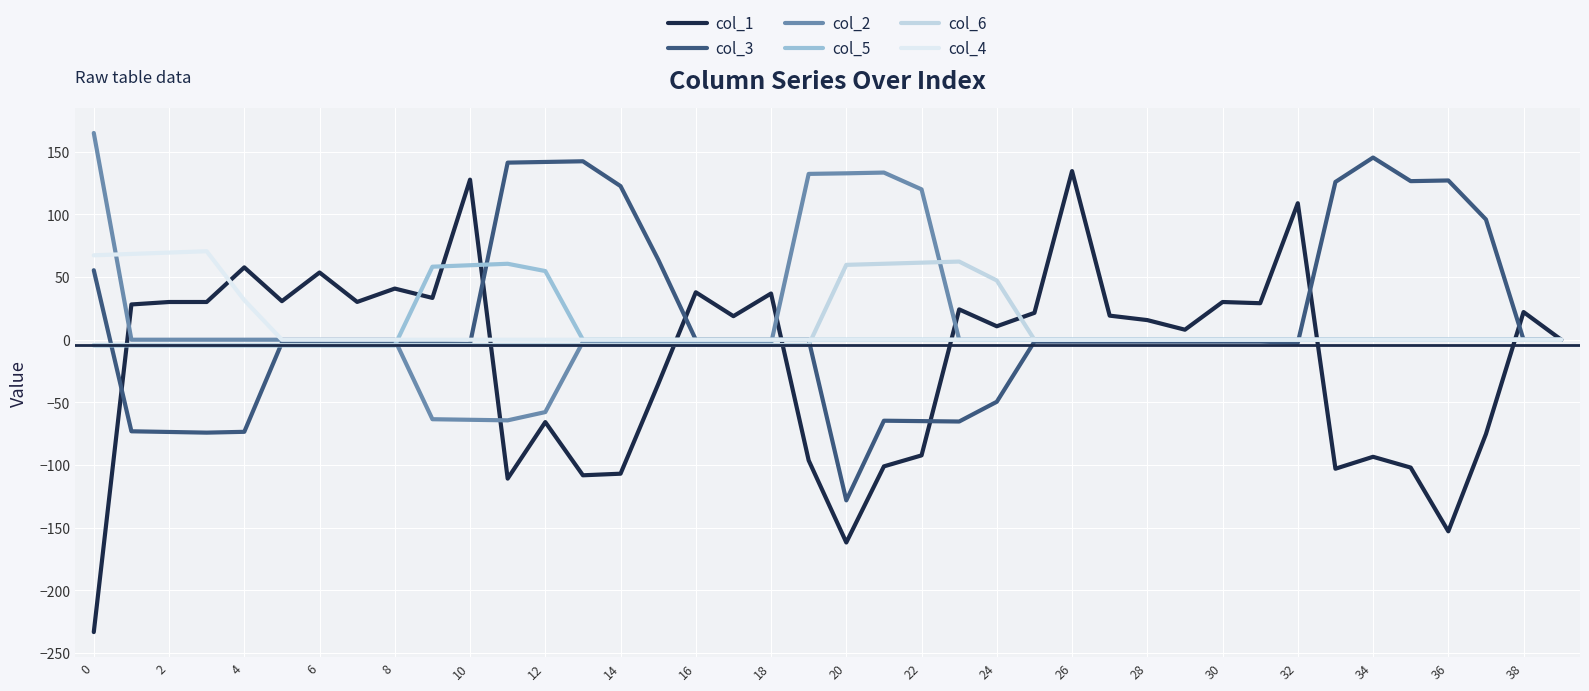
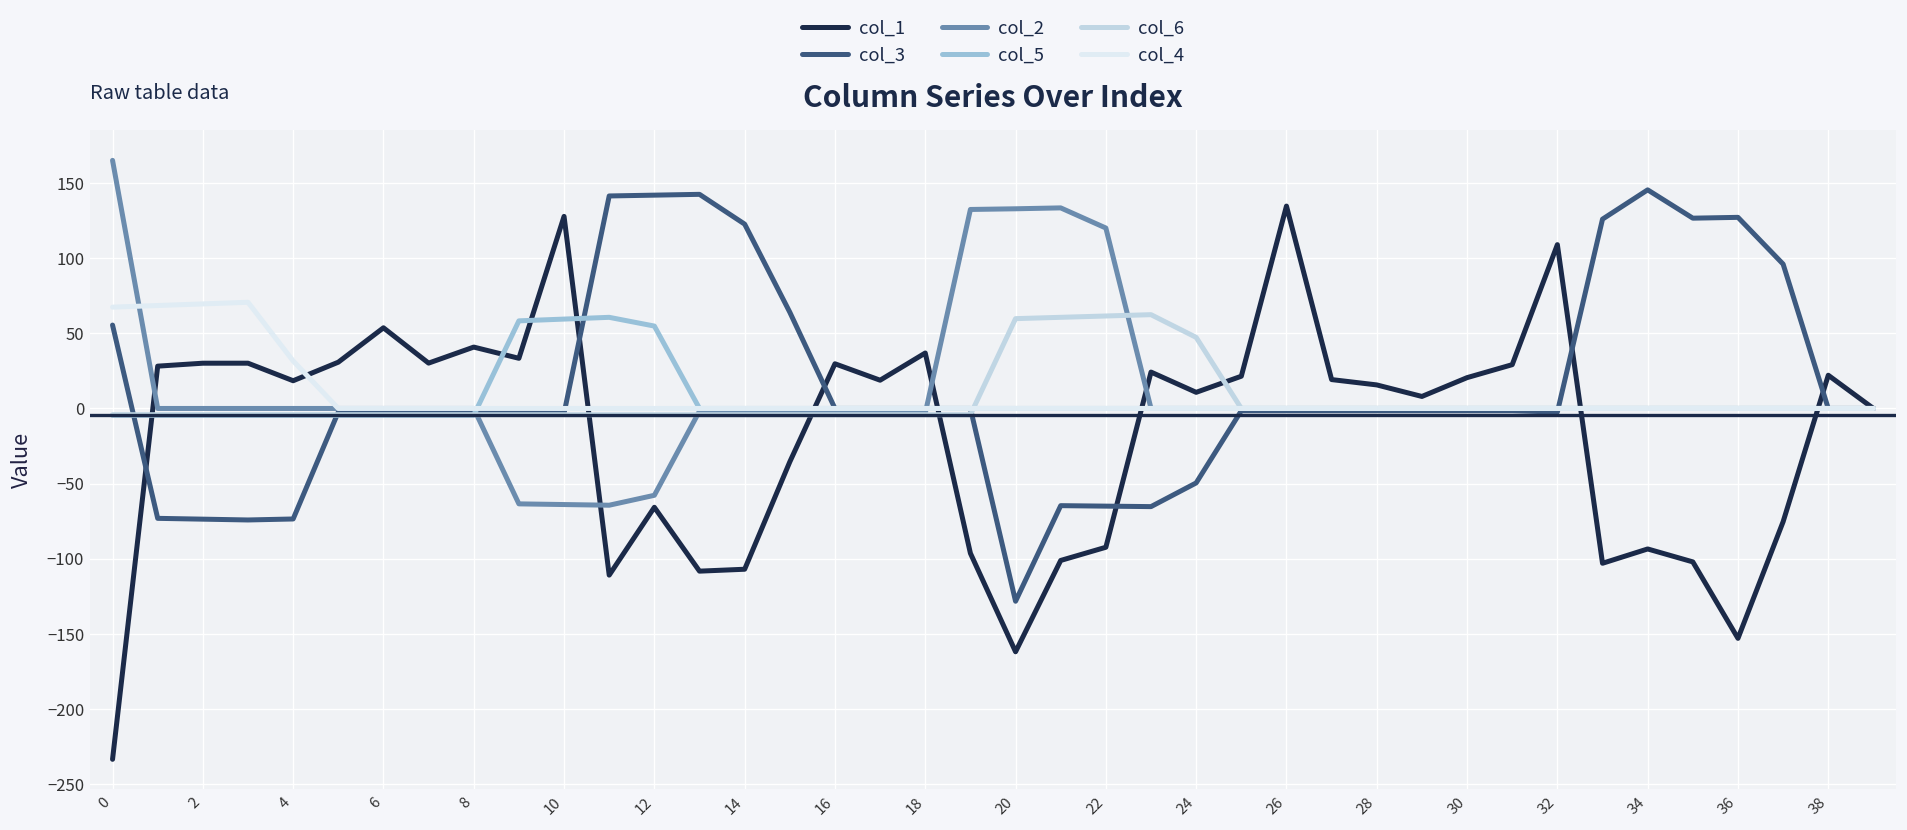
  {
    "col_1": {
      "0": -233,
      "2": 30,
-     "4": 58,
+     "4": 18,
      "6": 54,
      "8": 41,
      "10": 128,
      "12": -66,
      "14": -107,
-     "16": 38,
+     "16": 30,
      "18": 37,
      "20": -162,
      "22": -92,
      "24": 11,
      "26": 135,
      "28": 16,
-     "30": 30,
+     "30": 21,
      "32": 109,
      "34": -93,
      "36": -153,
      "38": 22
    },
    "col_3": {
      "0": 55,
      "2": -74,
      "4": -74,
      "12": 142,
      "14": 123,
      "20": -128,
      "22": -65,
      "24": -50,
      "32": -2,
      "34": 145,
      "36": 127
    },
    "col_2": {
      "0": 165,
      "2": 0,
      "4": 0,
      "10": -64,
      "12": -58,
      "20": 133,
      "22": 120
    }
  }
